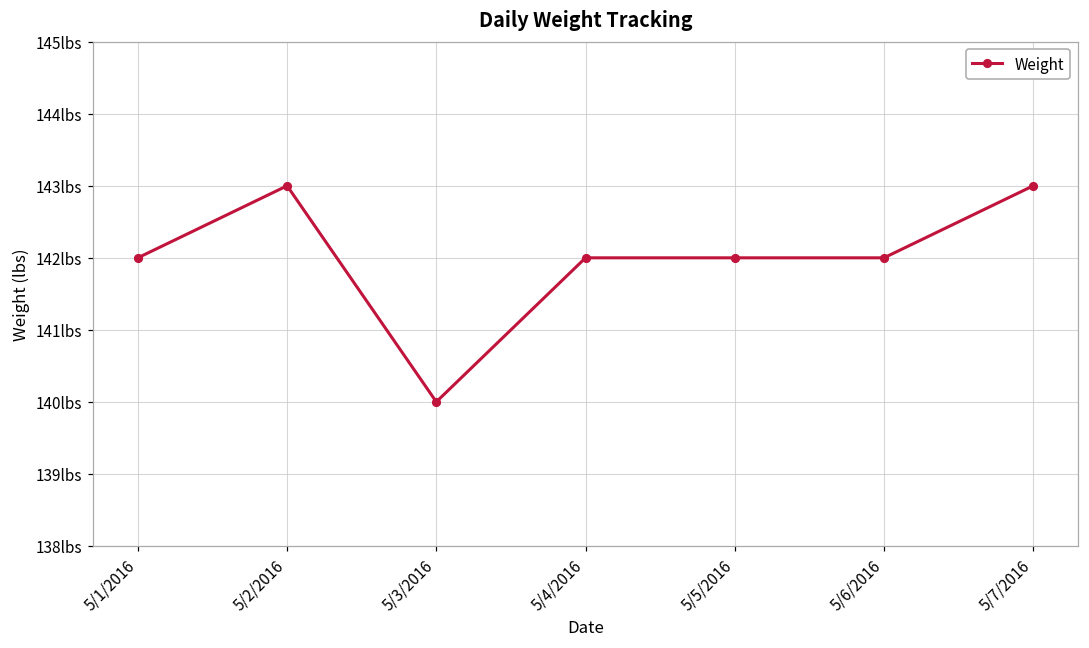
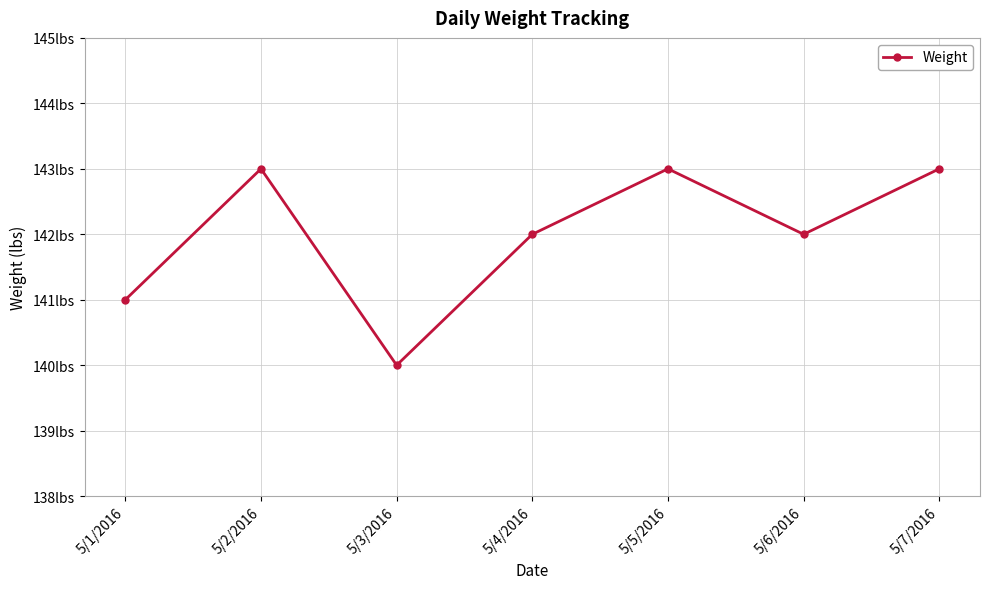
  {
-   "5/1/2016": "142lbs",
+   "5/1/2016": "141lbs",
    "5/2/2016": "143lbs",
    "5/3/2016": "140lbs",
    "5/4/2016": "142lbs",
-   "5/5/2016": "142lbs",
+   "5/5/2016": "143lbs",
    "5/6/2016": "142lbs",
    "5/7/2016": "143lbs"
  }
